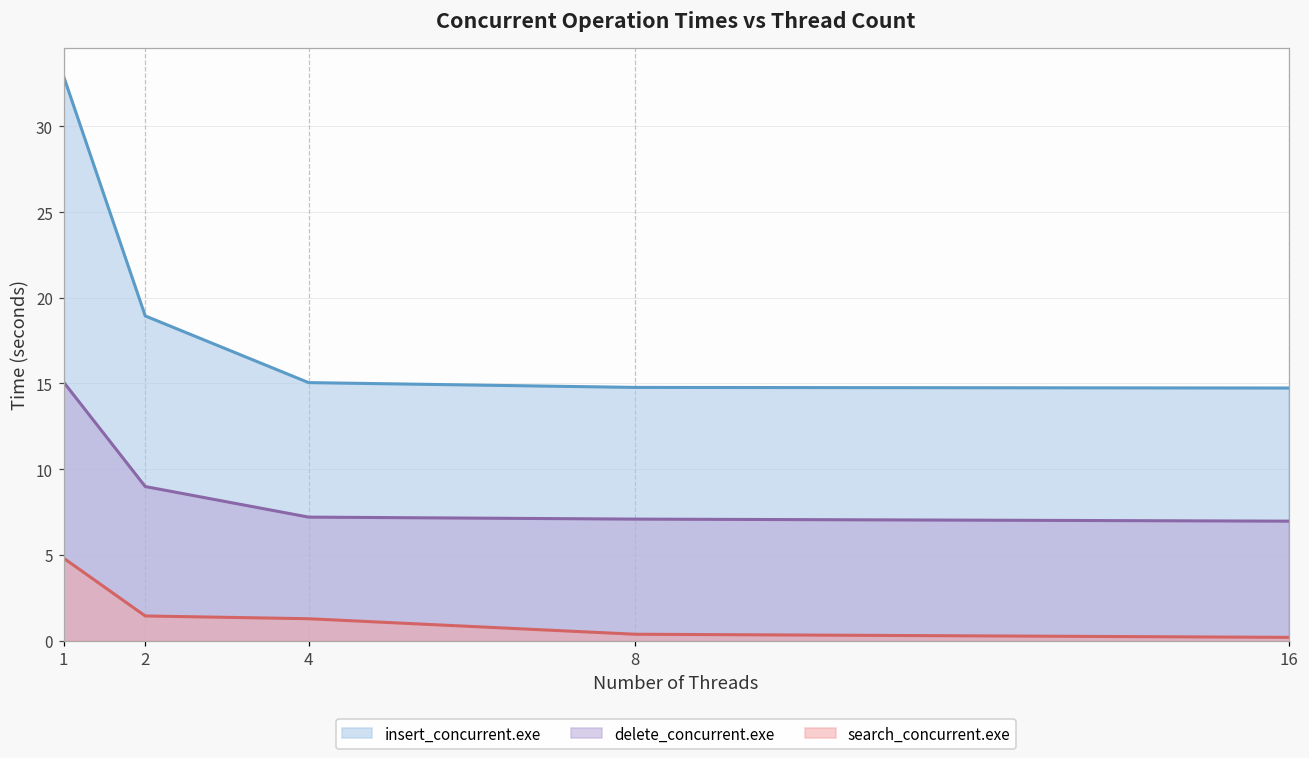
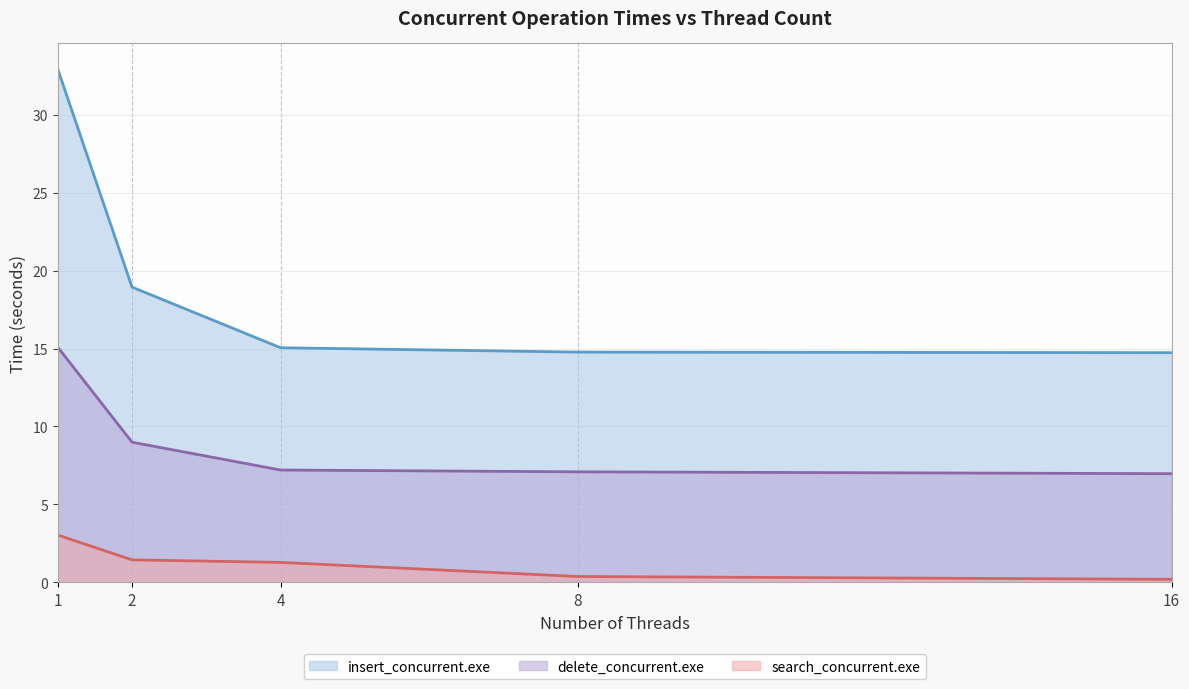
  {
    "search_concurrent.exe": {
-     "1": 4.8,
+     "1": 3.0,
      "2": 1.4,
      "4": 1.3,
      "8": 0.4,
      "16": 0.2
    }
  }
